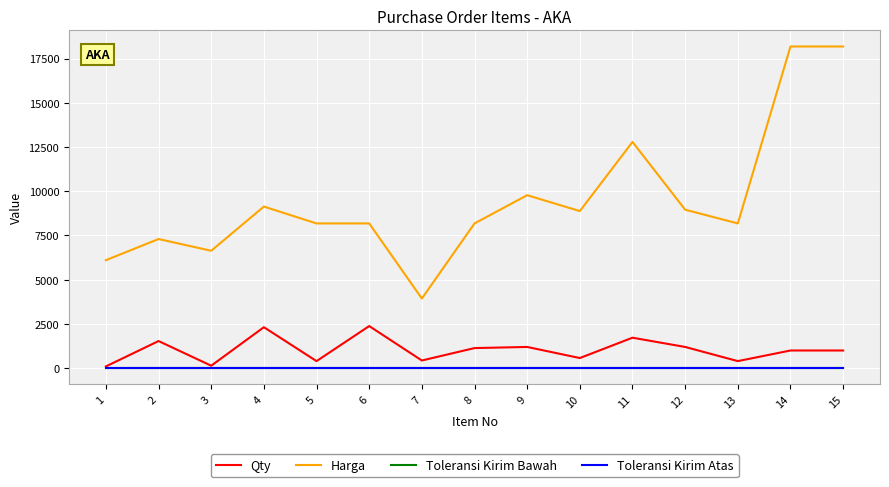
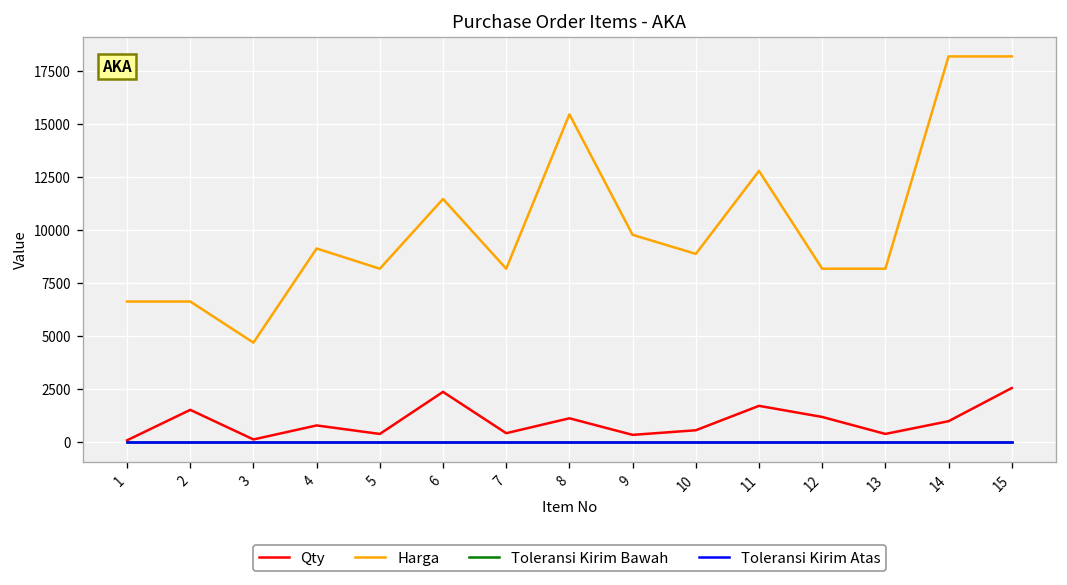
  {
    "Qty": {
      "2": 1500,
-     "4": 2300,
+     "4": 800,
      "5": 400,
      "6": 2400,
      "7": 400,
      "8": 1100,
-     "9": 1200,
+     "9": 400,
      "10": 600,
      "11": 1700,
      "12": 1200,
      "13": 400,
      "14": 1000,
-     "15": 1000
+     "15": 2600
    },
    "Harga": {
-     "1": 6100,
-     "2": 7300,
-     "3": 6600,
+     "1": 6600,
+     "2": 6600,
+     "3": 4700,
      "4": 9100,
      "5": 8200,
-     "6": 8200,
-     "7": 3900,
-     "8": 8200,
+     "6": 11500,
+     "7": 8200,
+     "8": 15500,
      "9": 9800,
      "10": 8900,
      "11": 12800,
-     "12": 9000,
+     "12": 8200,
      "13": 8200,
      "14": 18200,
      "15": 18200
    },
    "Toleransi Kirim Atas": {
      "2": 0,
      "4": 0,
      "5": 0,
      "6": 0,
      "7": 0,
      "8": 0,
      "9": 0,
      "10": 0,
      "11": 0,
      "12": 0,
      "13": 0,
      "14": 0,
      "15": 0
    }
  }
